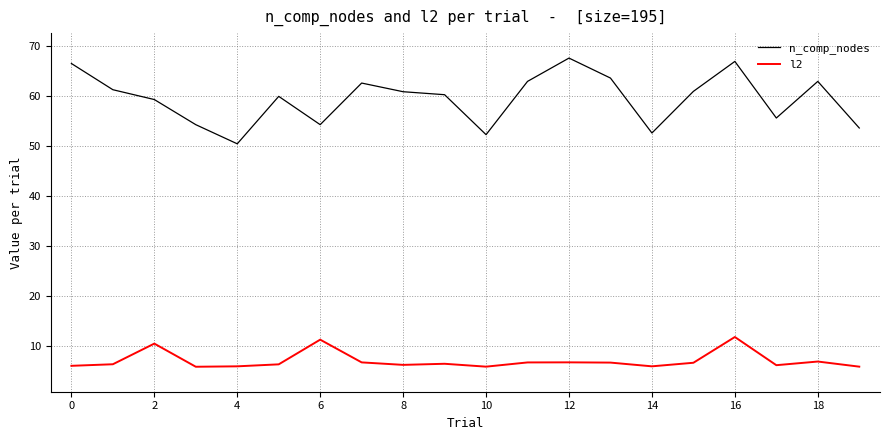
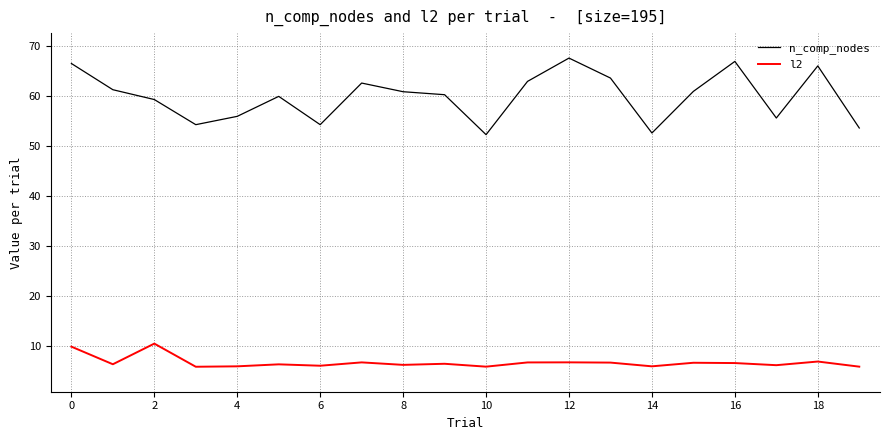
  {
    "n_comp_nodes": {
      "0": 67,
      "2": 59,
-     "4": 51,
+     "4": 56,
      "6": 54,
      "8": 61,
      "10": 52,
      "12": 68,
      "14": 53,
      "16": 67,
-     "18": 63
+     "18": 66
    },
    "l2": {
-     "0": 6,
+     "0": 10,
      "2": 10,
      "4": 6,
-     "6": 11,
+     "6": 6,
      "8": 6,
      "10": 6,
      "12": 7,
      "14": 6,
-     "16": 12,
+     "16": 7,
      "18": 7
    }
  }
